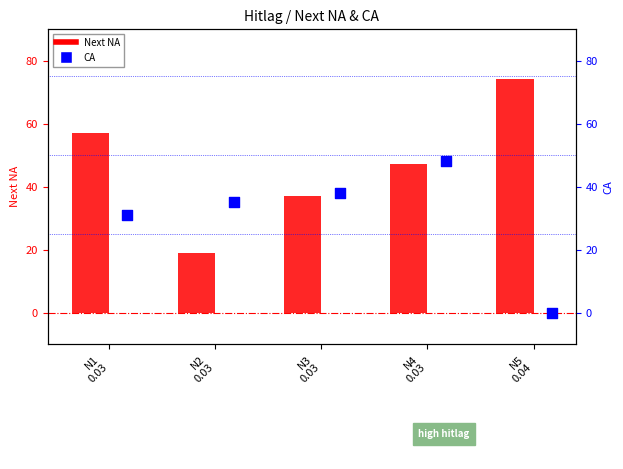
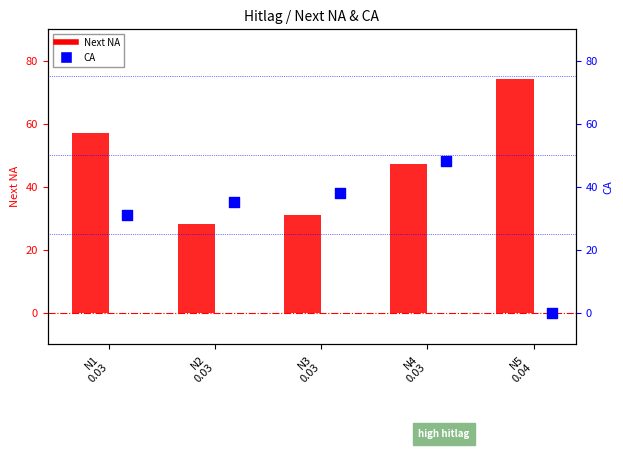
  {
    "Next NA": {
      "N1 0.03": 57,
-     "N2 0.03": 19,
-     "N3 0.03": 37,
+     "N2 0.03": 28,
+     "N3 0.03": 31,
      "N4 0.03": 47,
      "N5 0.04": 74
    }
  }
